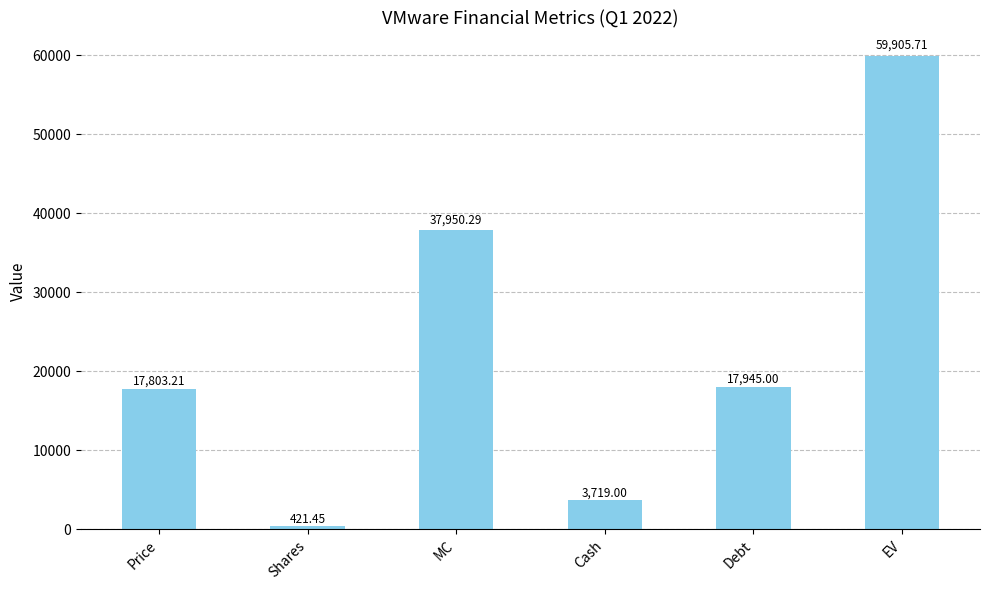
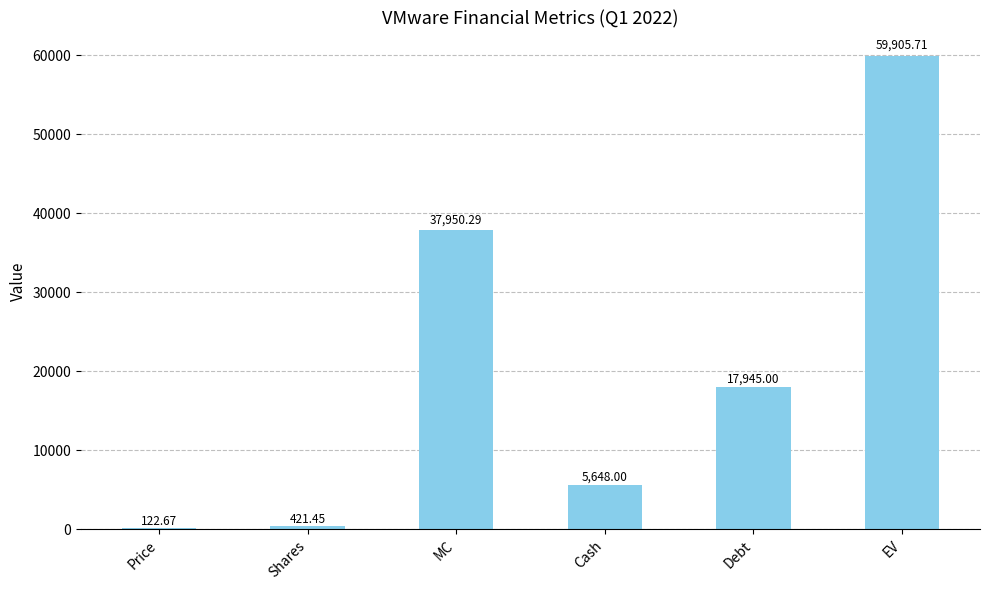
  {
-   "Price": "17,803.21",
+   "Price": "122.67",
    "Shares": "421.45",
    "MC": "37,950.29",
-   "Cash": "3,719.00",
+   "Cash": "5,648.00",
    "Debt": "17,945.00",
    "EV": "59,905.71"
  }
